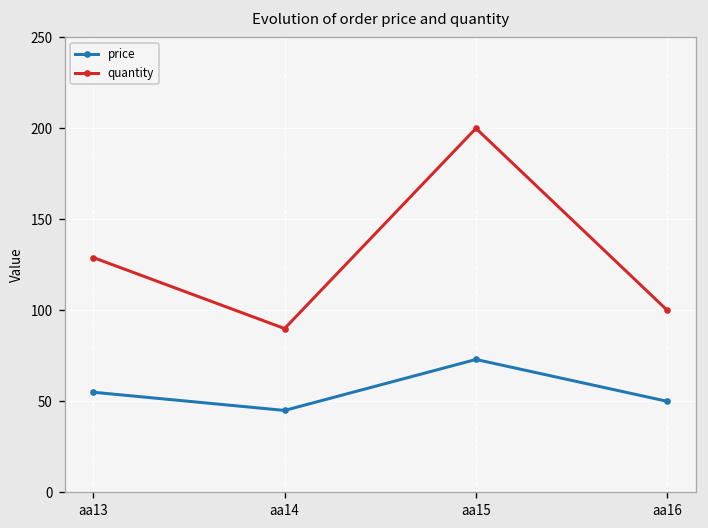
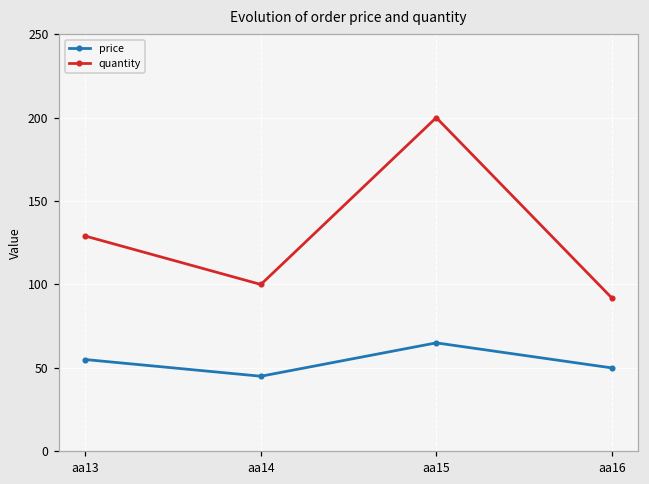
  {
    "price": {
      "aa13": 55,
      "aa14": 45,
-     "aa15": 73,
+     "aa15": 65,
      "aa16": 50
    },
    "quantity": {
      "aa13": 129,
-     "aa14": 90,
+     "aa14": 100,
      "aa15": 200,
-     "aa16": 100
+     "aa16": 92
    }
  }
